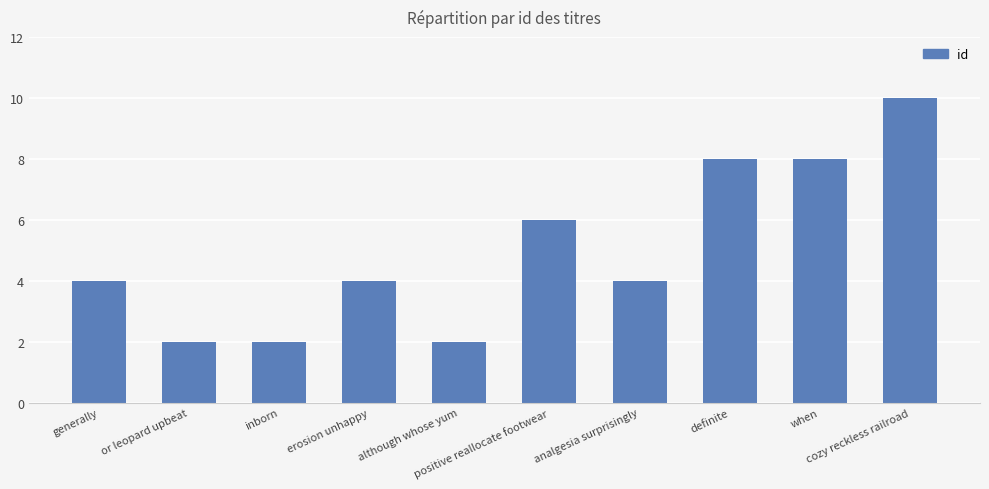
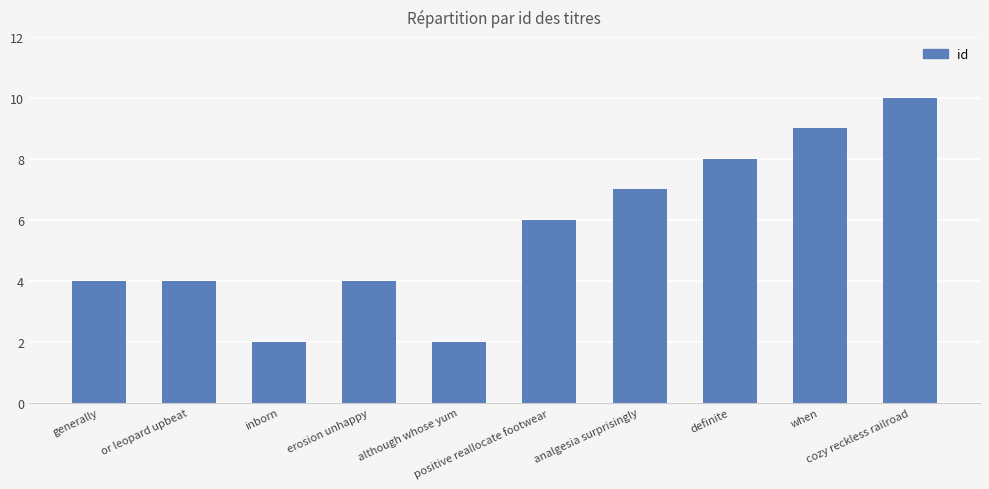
  {
    "generally": 4,
-   "or leopard upbeat": 2,
+   "or leopard upbeat": 4,
    "inborn": 2,
    "erosion unhappy": 4,
    "although whose yum": 2,
    "positive reallocate footwear": 6,
-   "analgesia surprisingly": 4,
+   "analgesia surprisingly": 7,
    "definite": 8,
-   "when": 8,
+   "when": 9,
    "cozy reckless railroad": 10
  }
